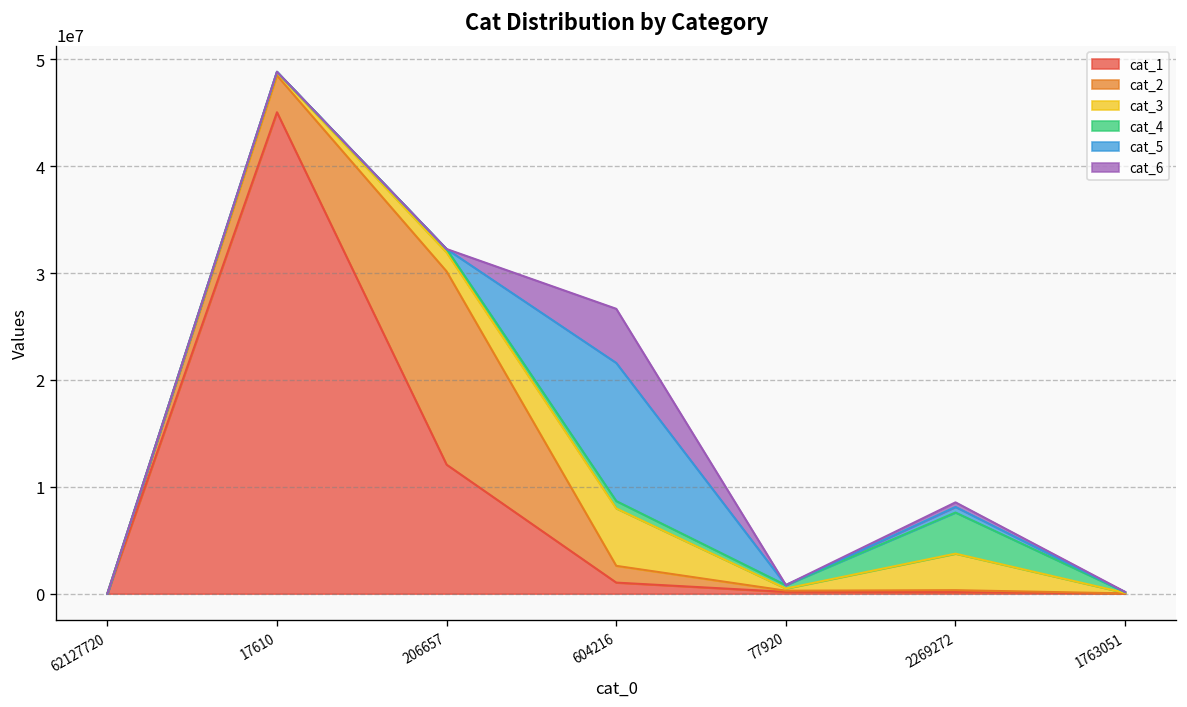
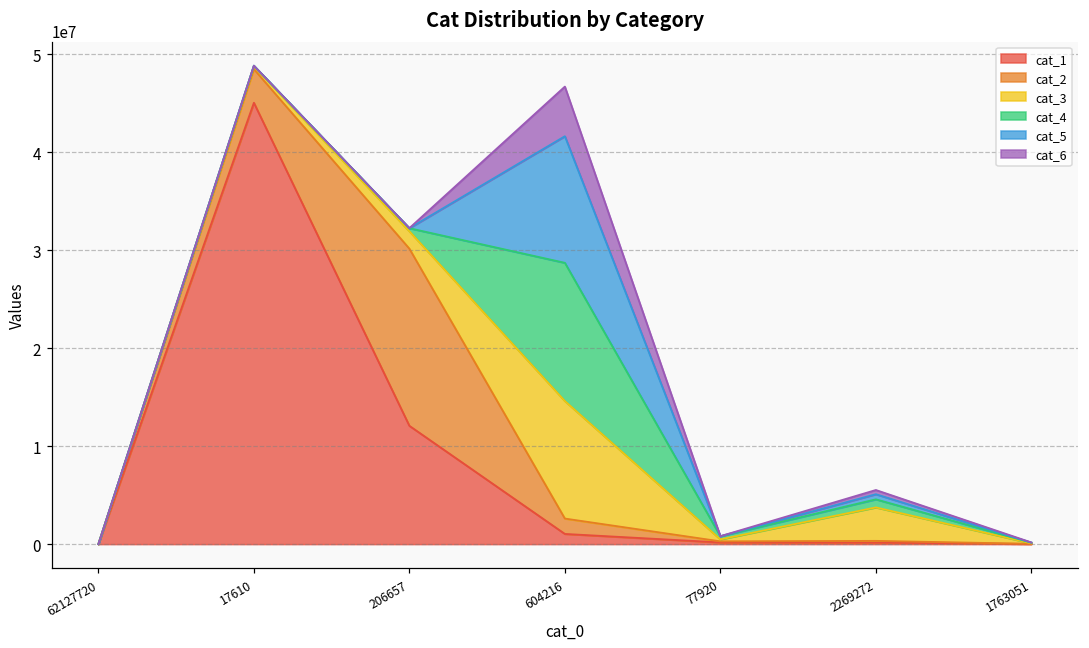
  {
    "cat_3": {
      "206657": 2000000,
-     "604216": 5000000,
+     "604216": 12000000,
      "2269272": 3000000
    },
    "cat_4": {
-     "604216": 1000000,
-     "2269272": 4000000
+     "604216": 14000000,
+     "2269272": 1000000
    },
    "cat_5": {
      "604216": 13000000,
      "2269272": 1000000
    },
    "cat_6": {
      "604216": 5000000,
      "2269272": 0
    }
  }
